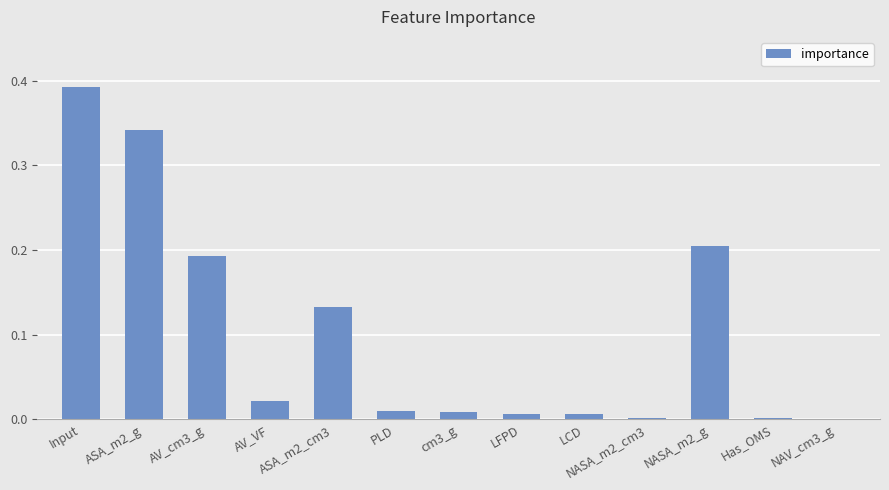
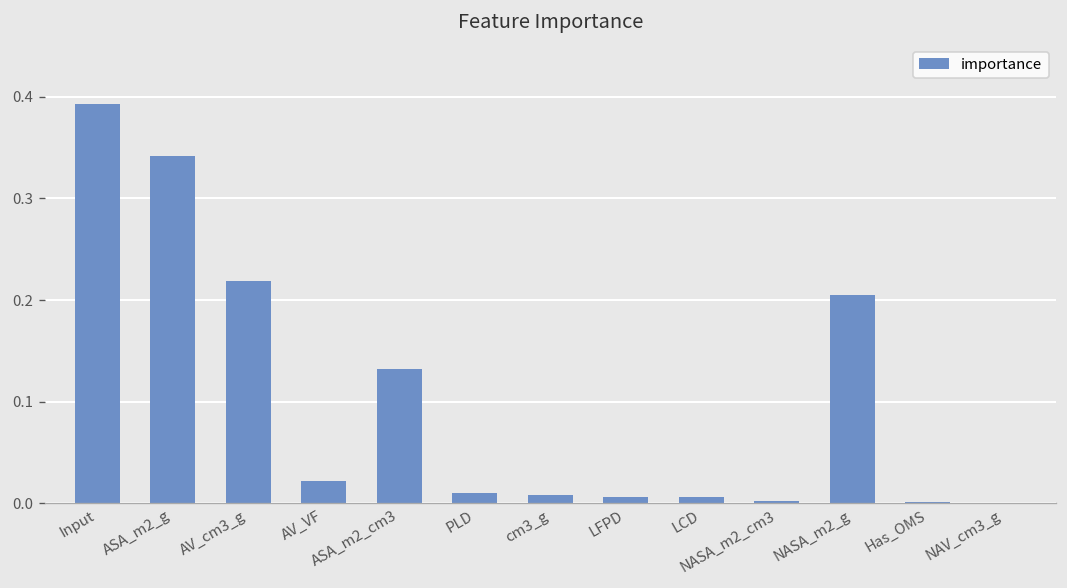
  {
    "Input": 0.39,
    "ASA_m2_g": 0.34,
-   "AV_cm3_g": 0.19,
+   "AV_cm3_g": 0.22,
    "AV_VF": 0.02,
    "ASA_m2_cm3": 0.13,
    "PLD": 0.01,
    "cm3_g": 0.01,
    "LFPD": 0.01,
    "LCD": 0.01,
    "NASA_m2_g": 0.20
  }
